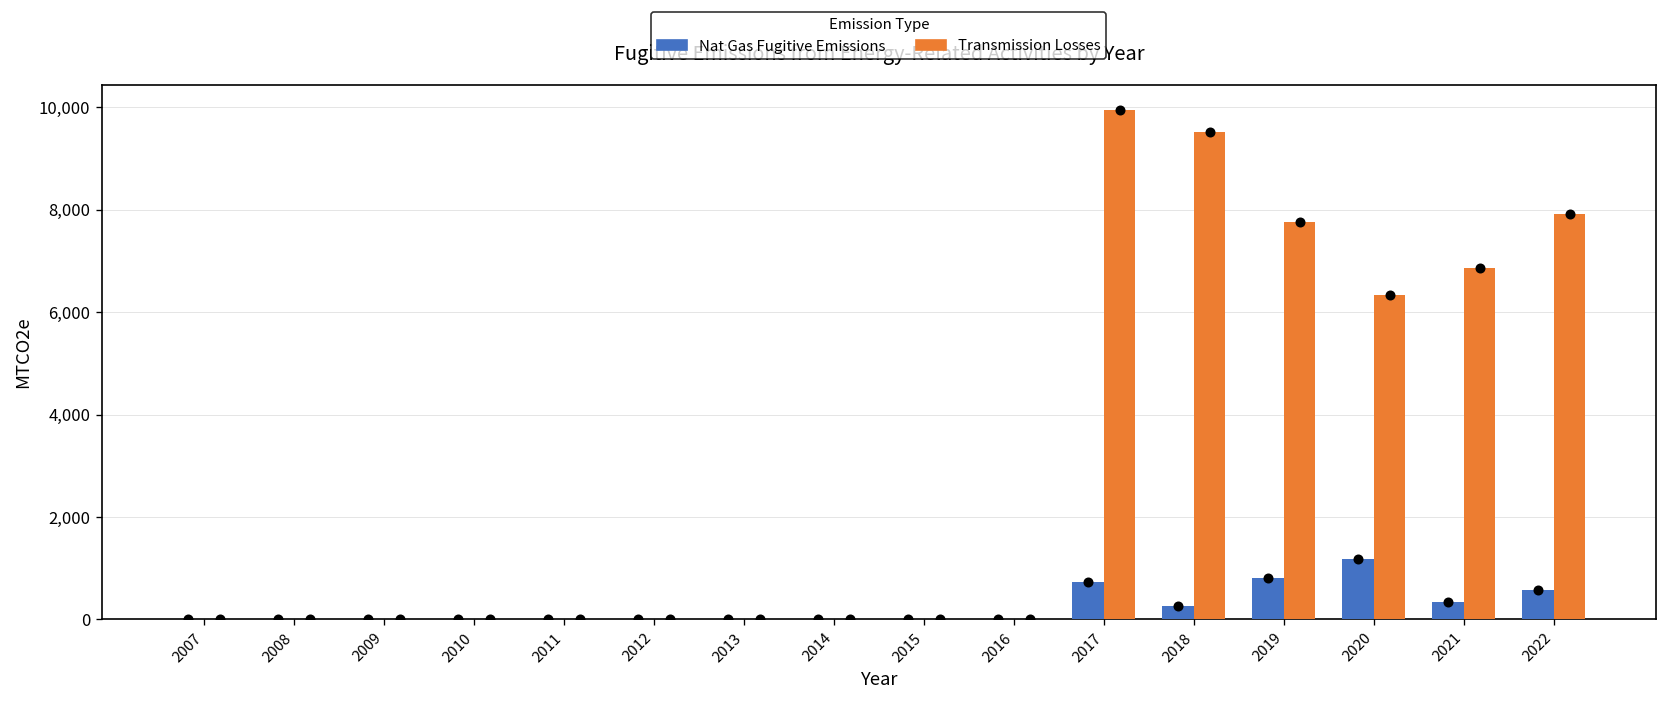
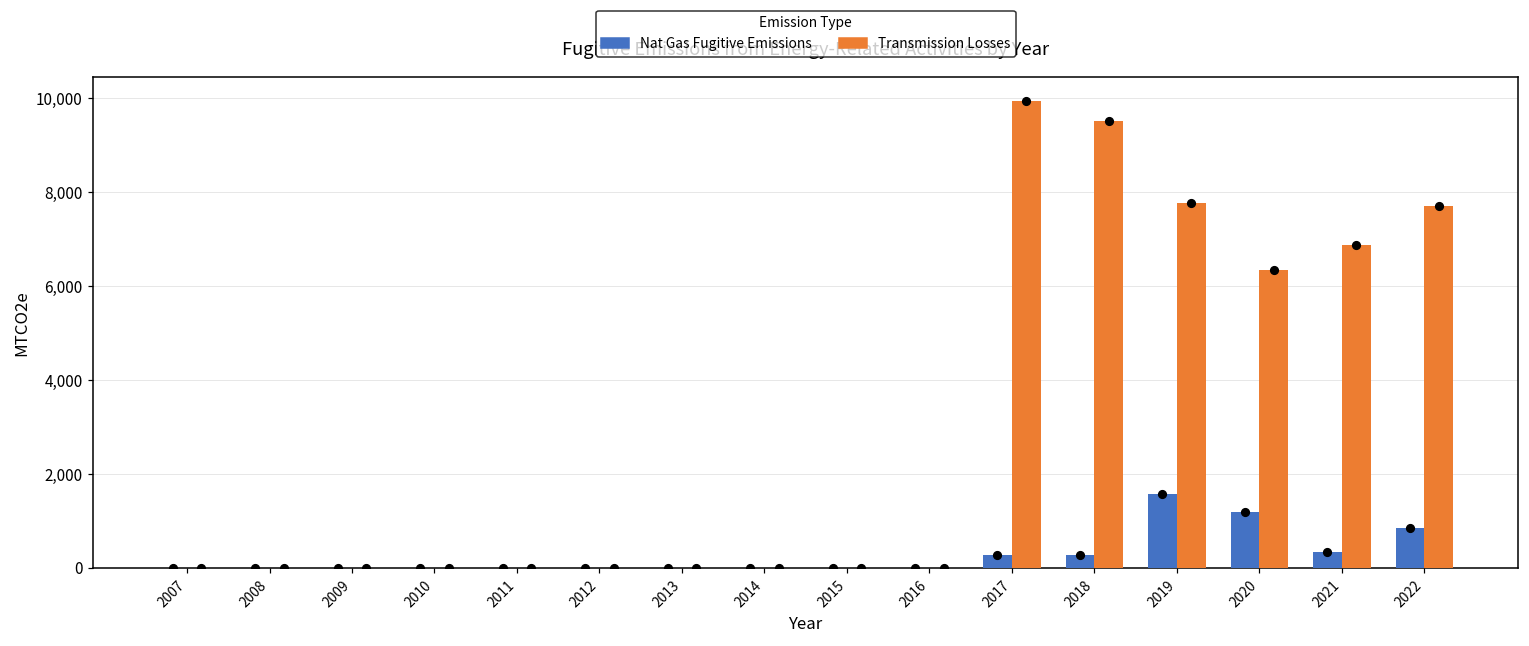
  {
    "Nat Gas Fugitive Emissions": {
      "2007": "0",
      "2008": "0",
      "2009": "0",
      "2010": "0",
      "2011": "0",
      "2012": "0",
      "2013": "0",
      "2014": "0",
      "2015": "0",
      "2016": "0",
-     "2017": "700",
+     "2017": "300",
      "2018": "300",
-     "2019": "800",
+     "2019": "1,600",
      "2020": "1,200",
      "2021": "300",
-     "2022": "600"
+     "2022": "800"
    },
    "Transmission Losses": {
      "2007": "0",
      "2008": "0",
      "2009": "0",
      "2010": "0",
      "2011": "0",
      "2012": "0",
      "2013": "0",
      "2014": "0",
      "2015": "0",
      "2016": "0",
      "2017": "9,900",
      "2018": "9,500",
      "2019": "7,800",
      "2020": "6,300",
      "2021": "6,900",
-     "2022": "7,900"
+     "2022": "7,700"
    }
  }
